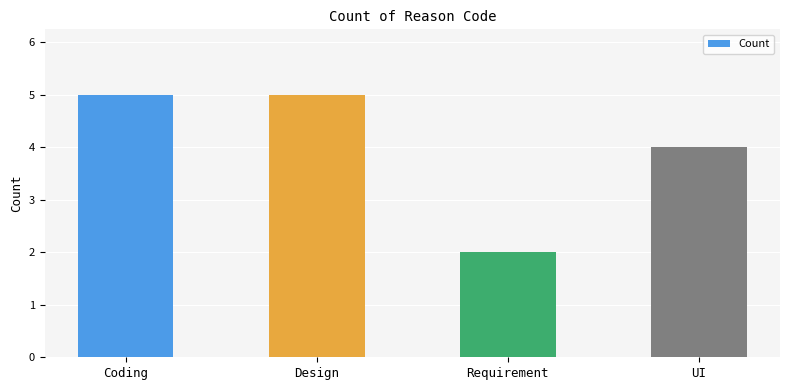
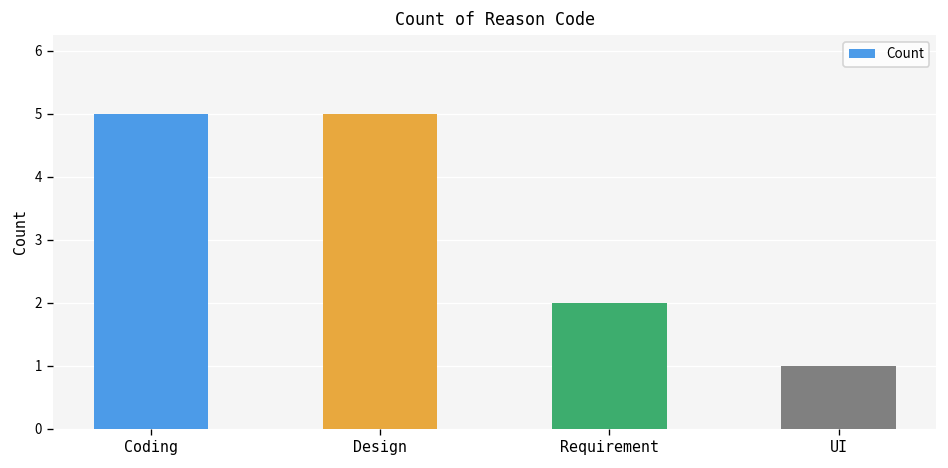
  {
    "Coding": 5,
    "Design": 5,
    "Requirement": 2,
-   "UI": 4
+   "UI": 1
  }
